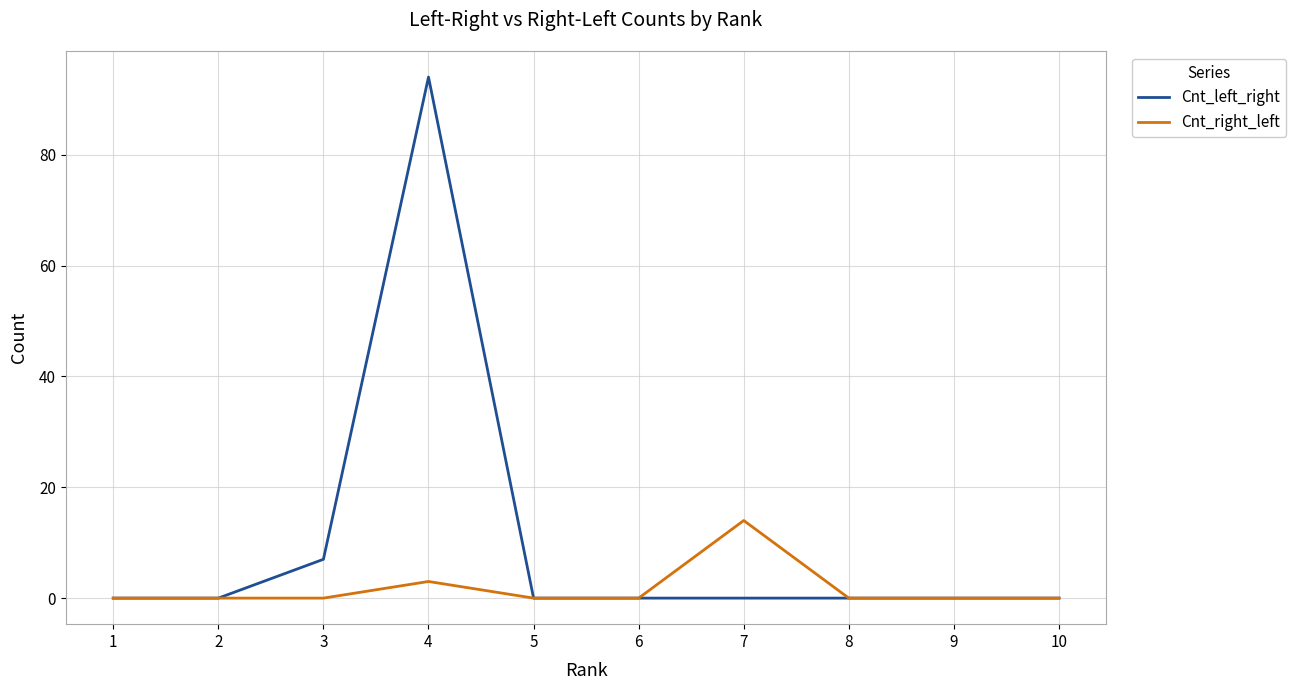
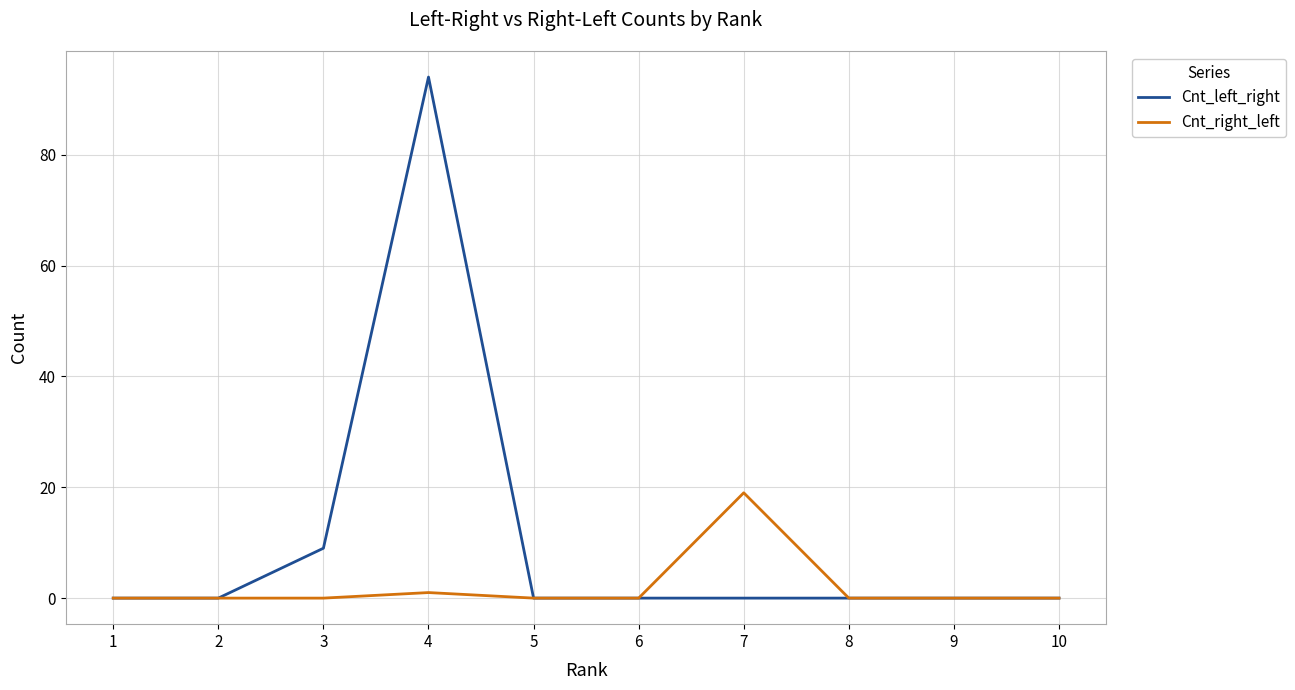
  {
    "Cnt_left_right": {
-     "3": 7,
+     "3": 9,
      "4": 94,
      "7": 0
    },
    "Cnt_right_left": {
      "3": 0,
-     "4": 3,
-     "7": 14
+     "4": 1,
+     "7": 19
    }
  }
